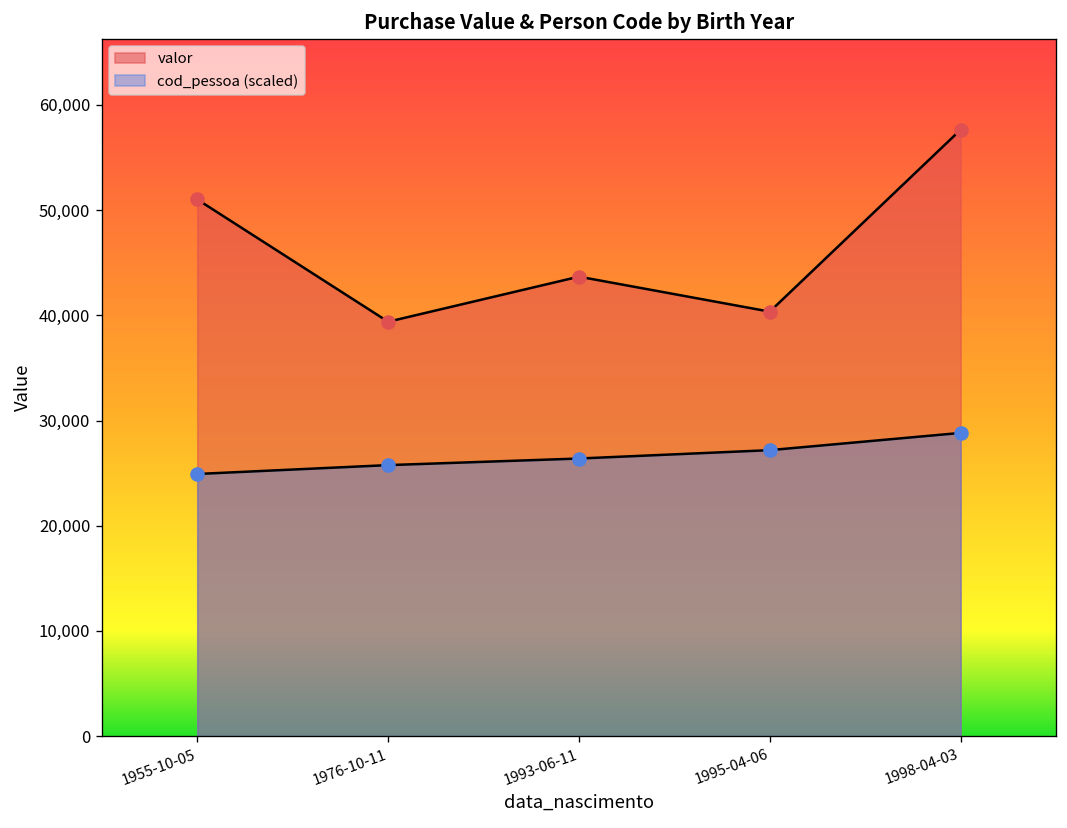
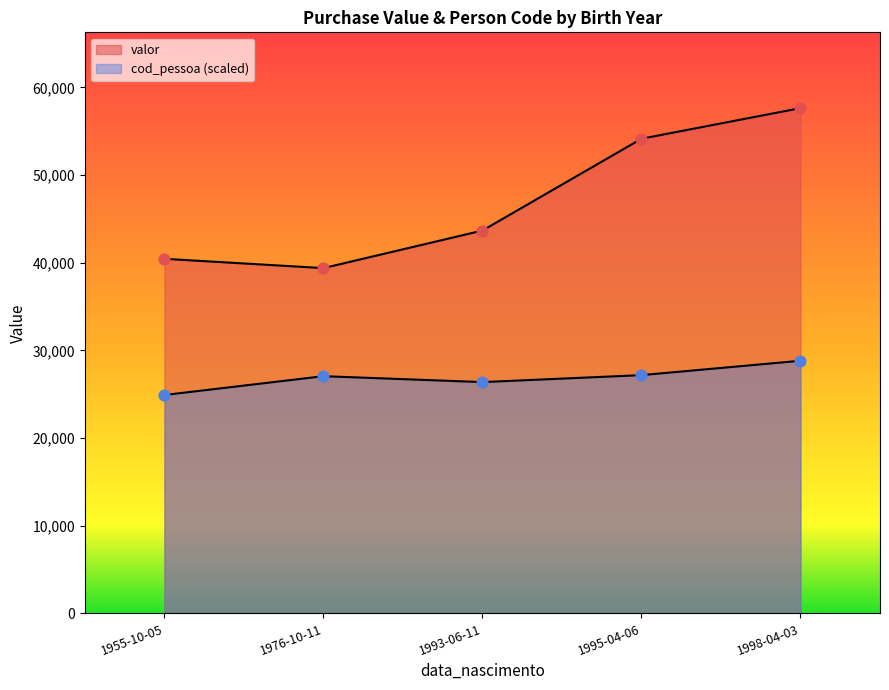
  {
    "valor": {
-     "1955-10-05": "51,000",
+     "1955-10-05": "40,000",
      "1976-10-11": "39,000",
      "1993-06-11": "44,000",
-     "1995-04-06": "40,000",
+     "1995-04-06": "54,000",
      "1998-04-03": "58,000"
    },
    "cod_pessoa (scaled)": {
      "1955-10-05": "25,000",
-     "1976-10-11": "26,000",
+     "1976-10-11": "27,000",
      "1993-06-11": "26,000",
      "1995-04-06": "27,000",
      "1998-04-03": "29,000"
    }
  }
